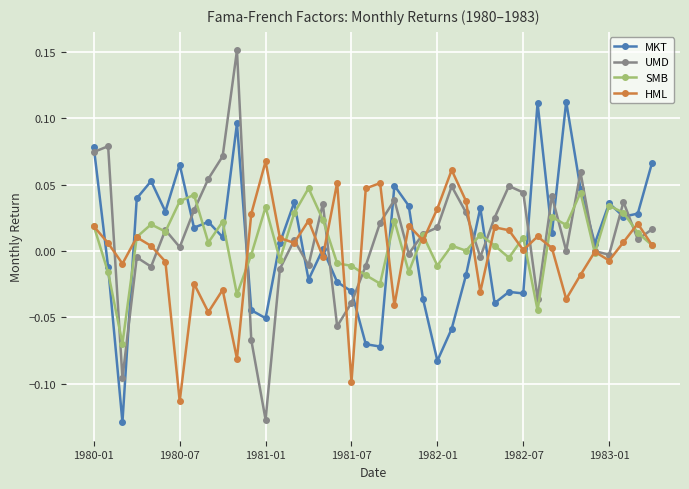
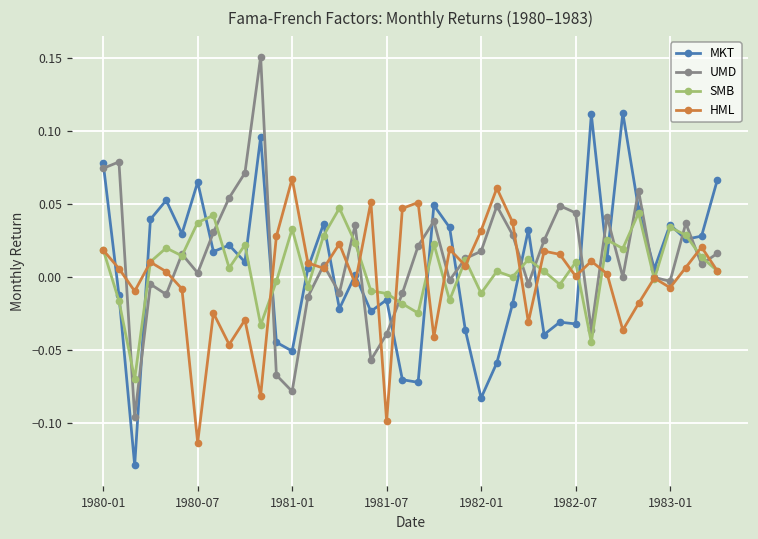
  {
    "MKT": {
      "1980-01": 0.078,
      "1980-07": 0.065,
      "1981-01": -0.051,
-     "1981-07": -0.030,
+     "1981-07": -0.016,
      "1982-01": -0.083,
      "1982-07": -0.032
    },
    "UMD": {
      "1980-01": 0.075,
      "1980-07": 0.003,
-     "1981-01": -0.127,
+     "1981-01": -0.078,
      "1981-07": -0.039,
      "1982-01": 0.018,
      "1982-07": 0.044,
      "1983-01": -0.003
    },
    "SMB": {
      "1980-07": 0.037,
      "1981-01": 0.033,
      "1981-07": -0.011,
      "1982-01": -0.011,
      "1982-07": 0.010
    },
    "HML": {
      "1980-07": -0.113,
      "1981-01": 0.067,
      "1981-07": -0.099,
      "1982-01": 0.032,
      "1982-07": 0.001,
      "1983-01": -0.007
    }
  }
